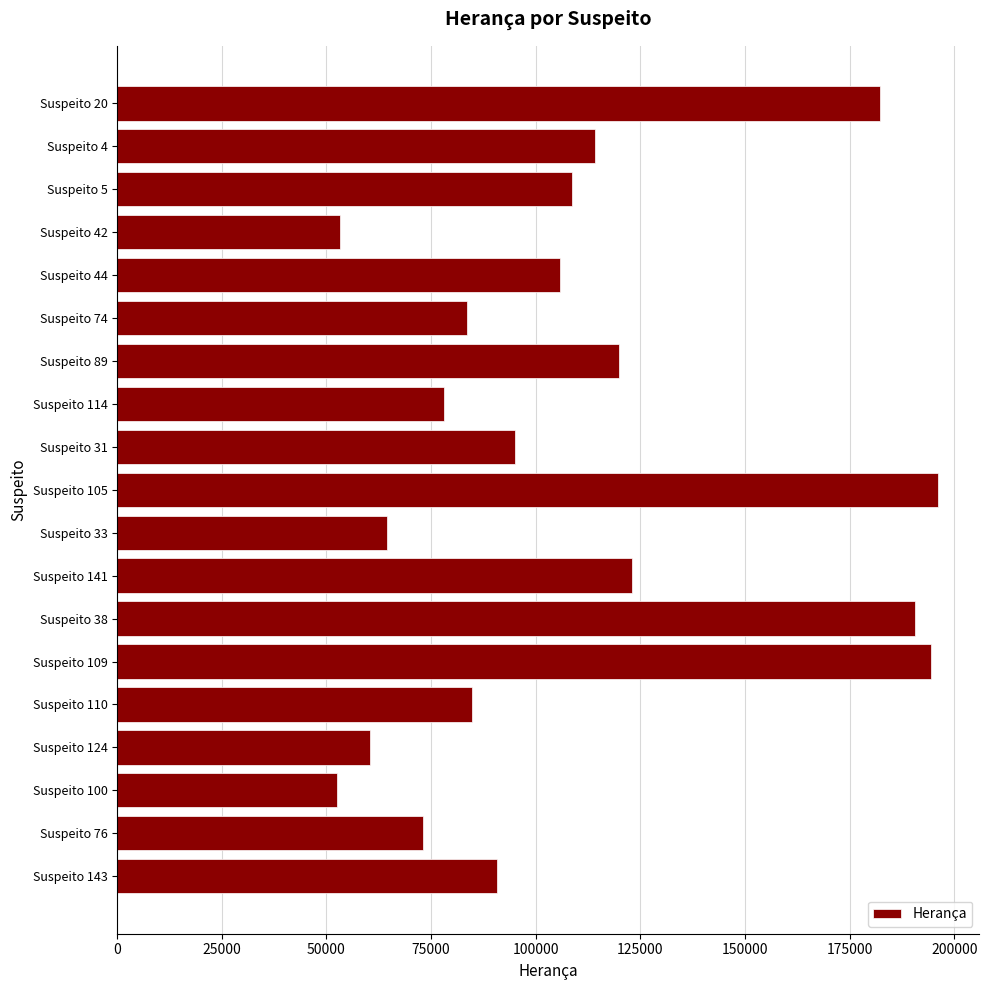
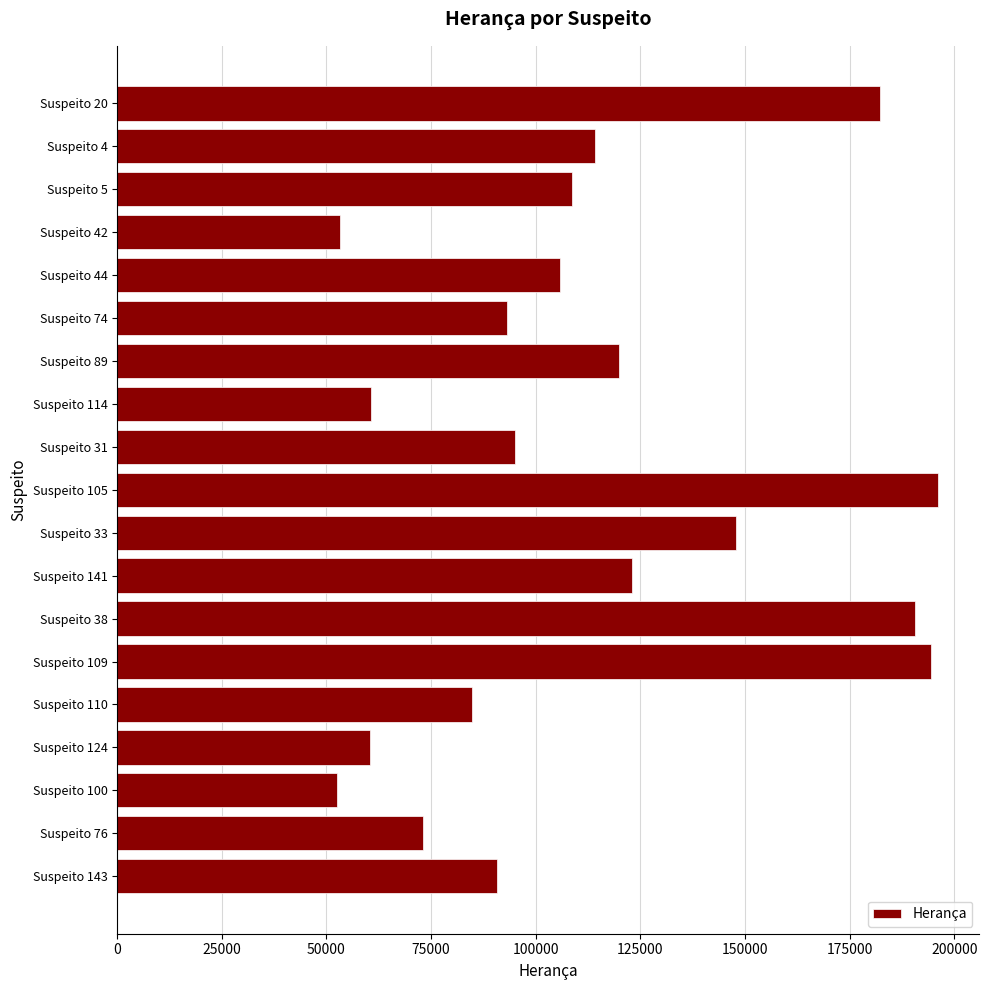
  {
    "Suspeito 20": 182000,
    "Suspeito 4": 114000,
    "Suspeito 5": 109000,
    "Suspeito 42": 53000,
    "Suspeito 44": 106000,
-   "Suspeito 74": 84000,
+   "Suspeito 74": 93000,
    "Suspeito 89": 120000,
-   "Suspeito 114": 78000,
+   "Suspeito 114": 61000,
    "Suspeito 31": 95000,
    "Suspeito 105": 196000,
-   "Suspeito 33": 64000,
+   "Suspeito 33": 148000,
    "Suspeito 141": 123000,
    "Suspeito 38": 191000,
    "Suspeito 109": 194000,
    "Suspeito 110": 85000,
    "Suspeito 124": 60000,
    "Suspeito 100": 53000,
    "Suspeito 76": 73000,
    "Suspeito 143": 91000
  }
